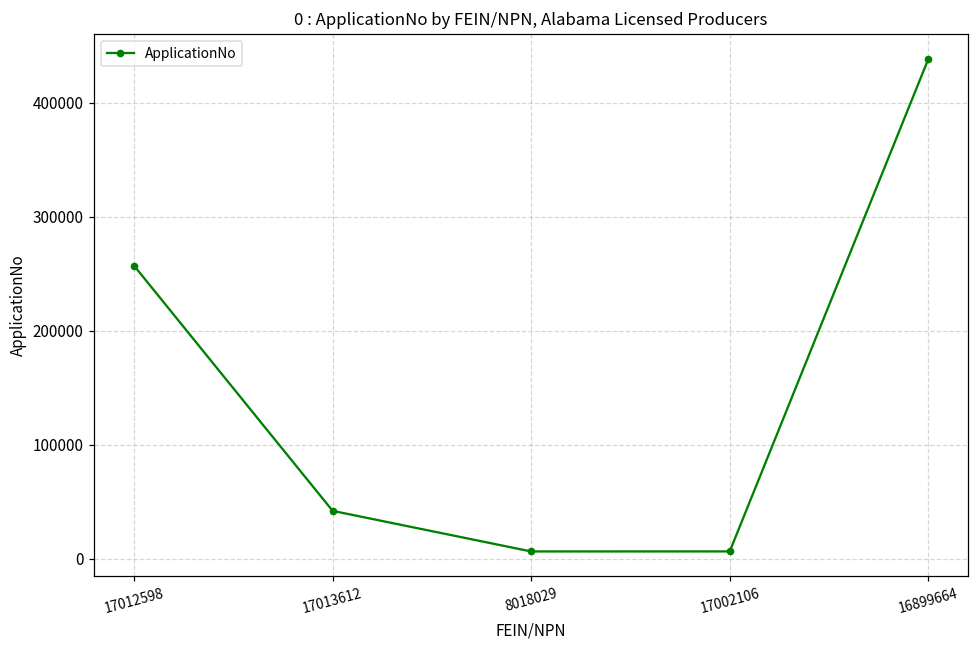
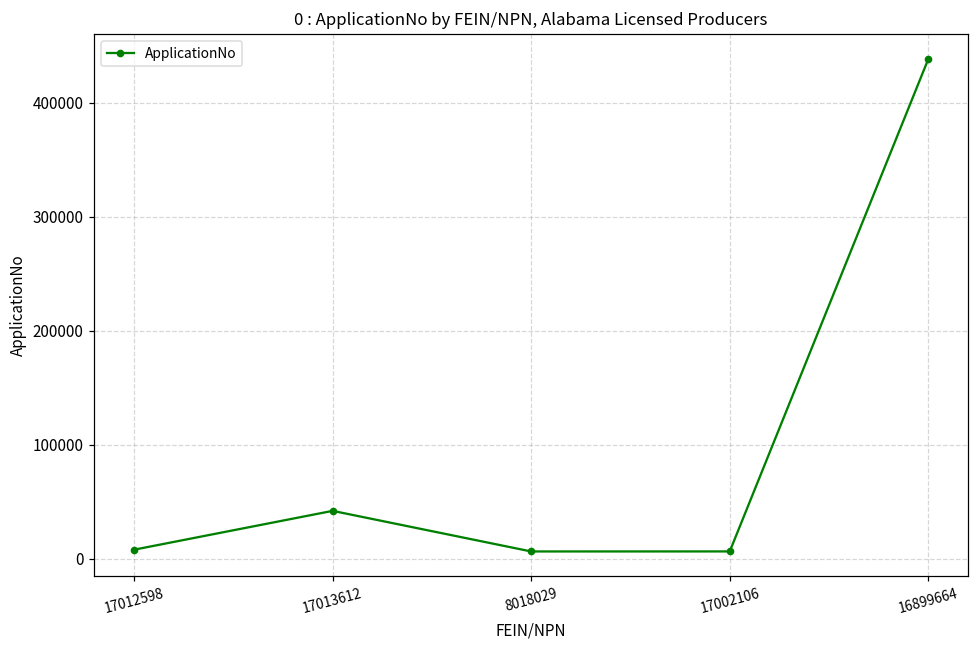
  {
-   "17012598": 257000,
+   "17012598": 8000,
    "17013612": 42000,
    "8018029": 6000,
    "17002106": 6000,
    "16899664": 438000
  }
